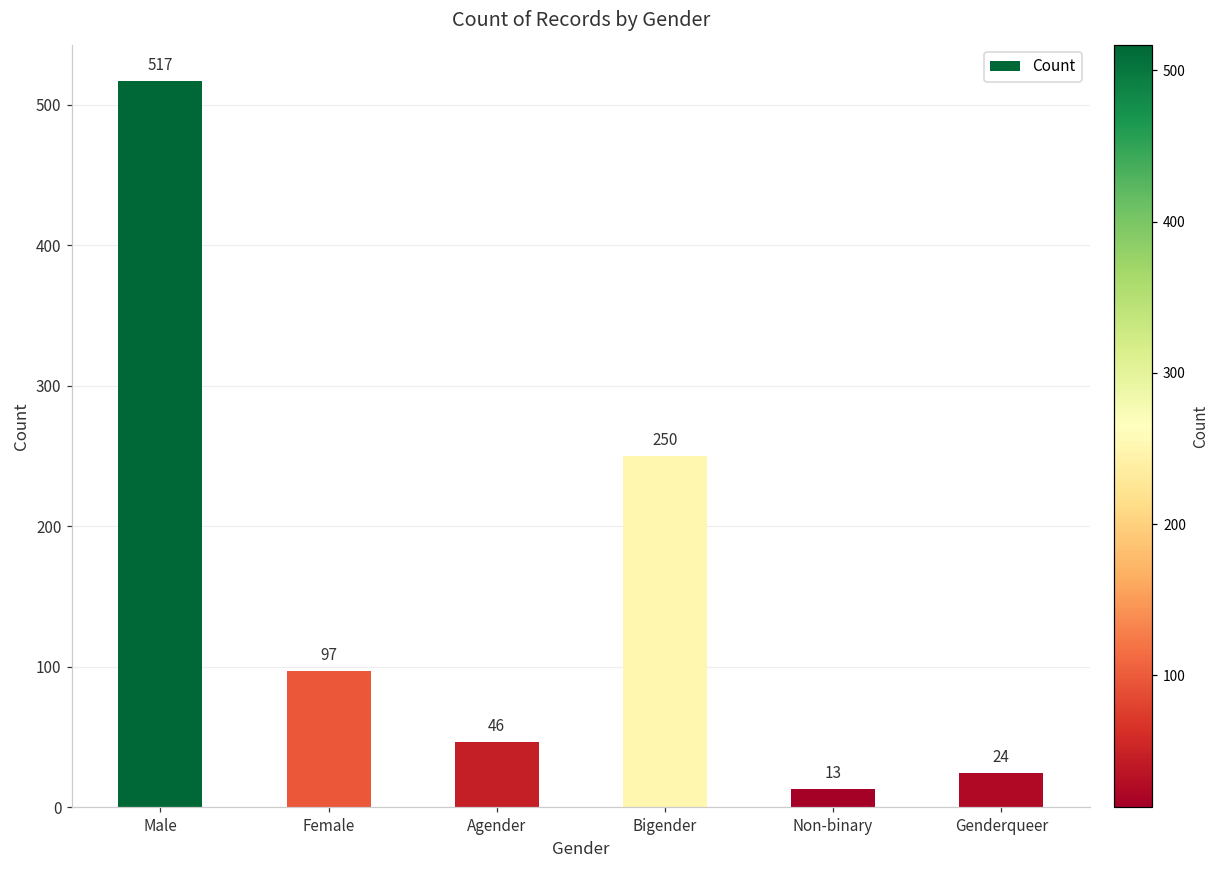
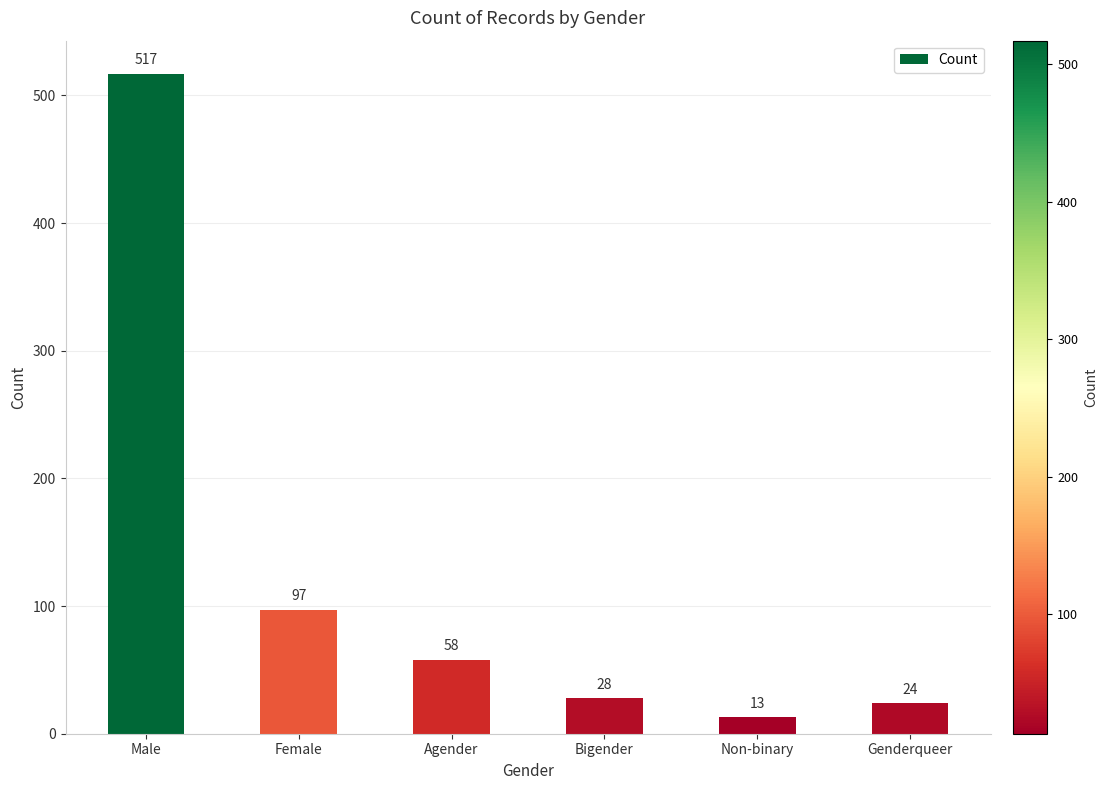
  {
    "Male": 517,
    "Female": 97,
-   "Agender": 46,
-   "Bigender": 250,
+   "Agender": 58,
+   "Bigender": 28,
    "Non-binary": 13,
    "Genderqueer": 24
  }
